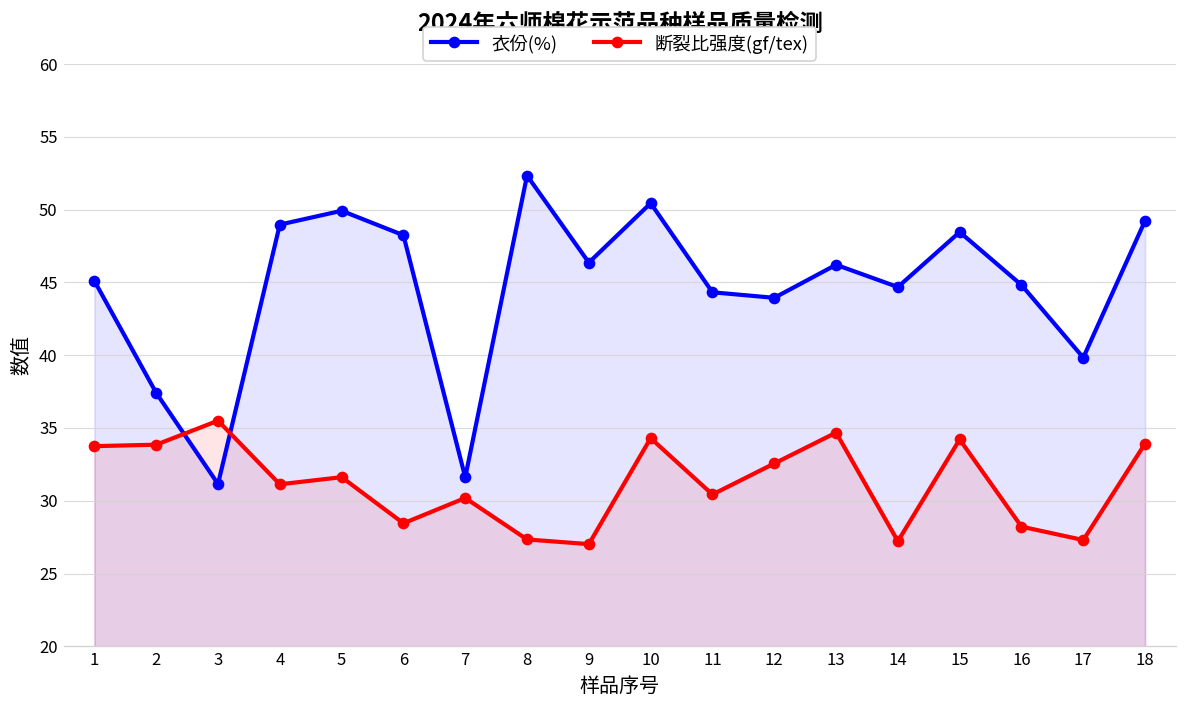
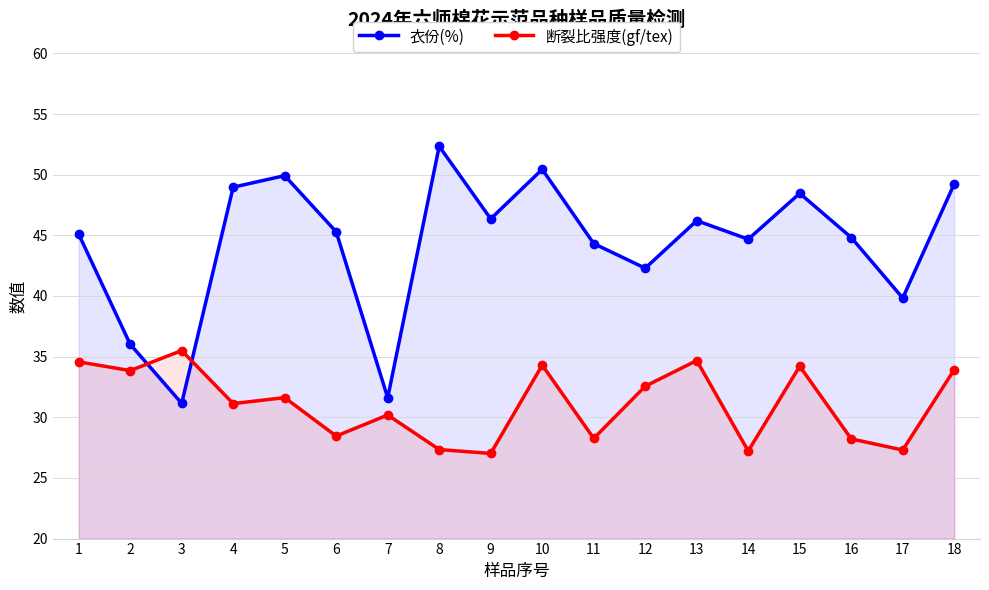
  {
    "衣份(%)": {
      "1": 45.1,
-     "2": 37.4,
+     "2": 36.0,
      "3": 31.2,
      "4": 49.0,
      "5": 49.9,
-     "6": 48.2,
+     "6": 45.3,
      "7": 31.6,
      "8": 52.3,
      "9": 46.4,
      "10": 50.4,
      "11": 44.3,
-     "12": 43.9,
+     "12": 42.3,
      "13": 46.2,
      "14": 44.7,
      "15": 48.5,
      "16": 44.8,
      "17": 39.8,
      "18": 49.2
    },
    "断裂比强度(gf/tex)": {
-     "1": 33.8,
+     "1": 34.6,
      "2": 33.9,
      "3": 35.5,
      "4": 31.1,
      "5": 31.6,
      "6": 28.5,
      "7": 30.2,
      "8": 27.3,
      "9": 27.0,
      "10": 34.3,
-     "11": 30.4,
+     "11": 28.3,
      "12": 32.6,
      "13": 34.7,
      "14": 27.2,
      "15": 34.2,
      "16": 28.2,
      "17": 27.3,
      "18": 33.9
    }
  }
